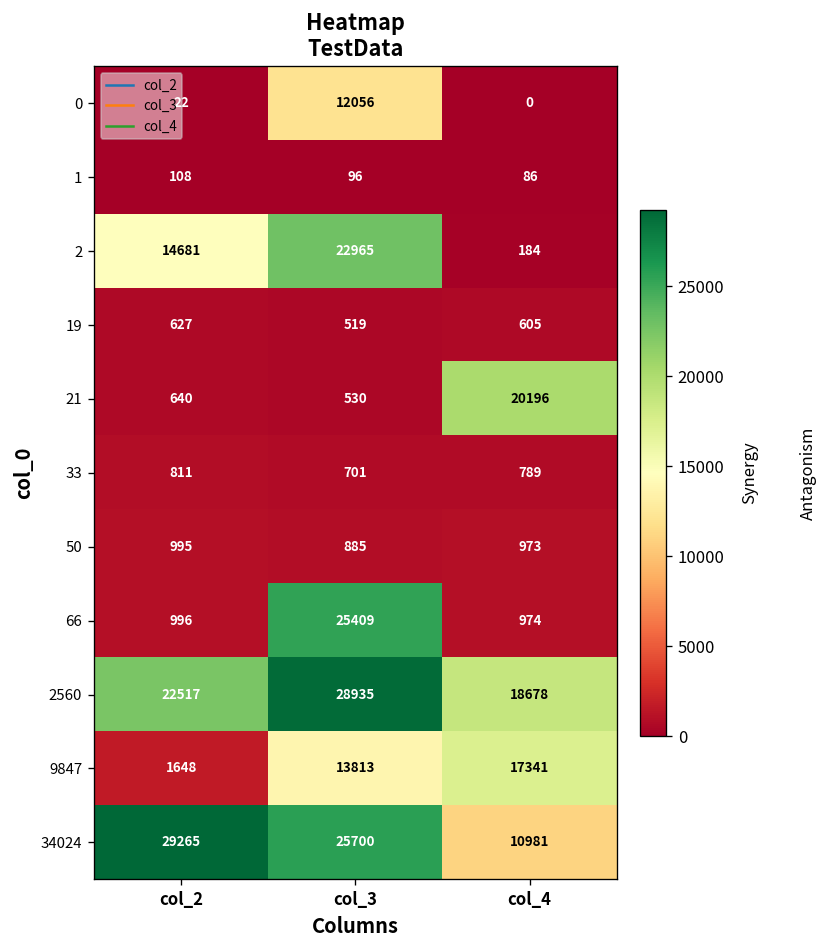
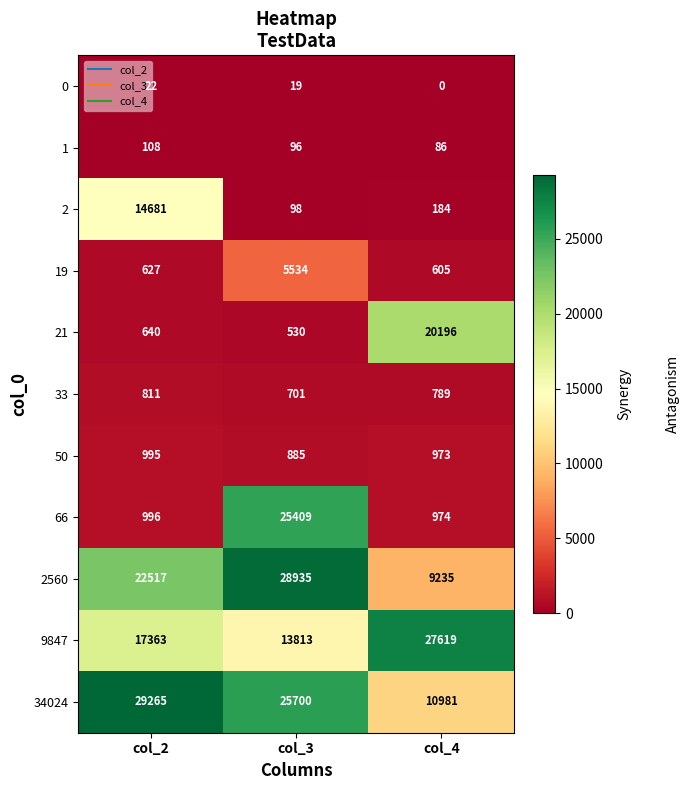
  {
    "0": {
-     "col_3": 12056,
+     "col_3": 19,
      "col_4": 0
    },
    "1": {
      "col_2": 108,
      "col_3": 96,
      "col_4": 86
    },
    "2": {
      "col_2": 14681,
-     "col_3": 22965,
+     "col_3": 98,
      "col_4": 184
    },
    "19": {
      "col_2": 627,
-     "col_3": 519,
+     "col_3": 5534,
      "col_4": 605
    },
    "21": {
      "col_2": 640,
      "col_3": 530,
      "col_4": 20196
    },
    "33": {
      "col_2": 811,
      "col_3": 701,
      "col_4": 789
    },
    "50": {
      "col_2": 995,
      "col_3": 885,
      "col_4": 973
    },
    "66": {
      "col_2": 996,
      "col_3": 25409,
      "col_4": 974
    },
    "2560": {
      "col_2": 22517,
      "col_3": 28935,
-     "col_4": 18678
+     "col_4": 9235
    },
    "9847": {
-     "col_2": 1648,
+     "col_2": 17363,
      "col_3": 13813,
-     "col_4": 17341
+     "col_4": 27619
    },
    "34024": {
      "col_2": 29265,
      "col_3": 25700,
      "col_4": 10981
    }
  }
